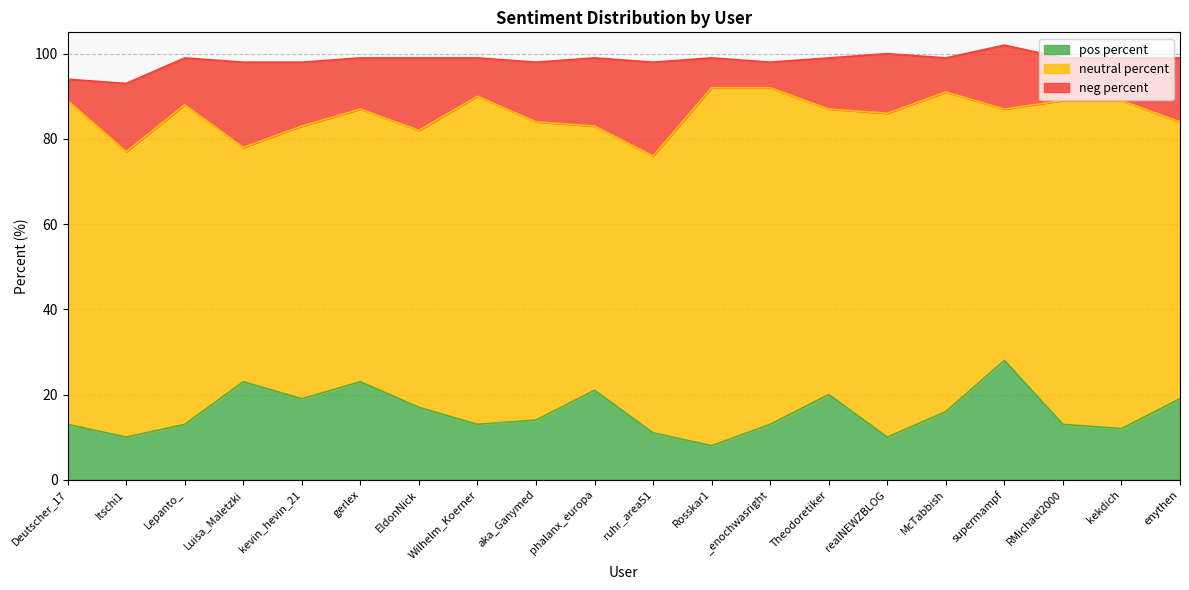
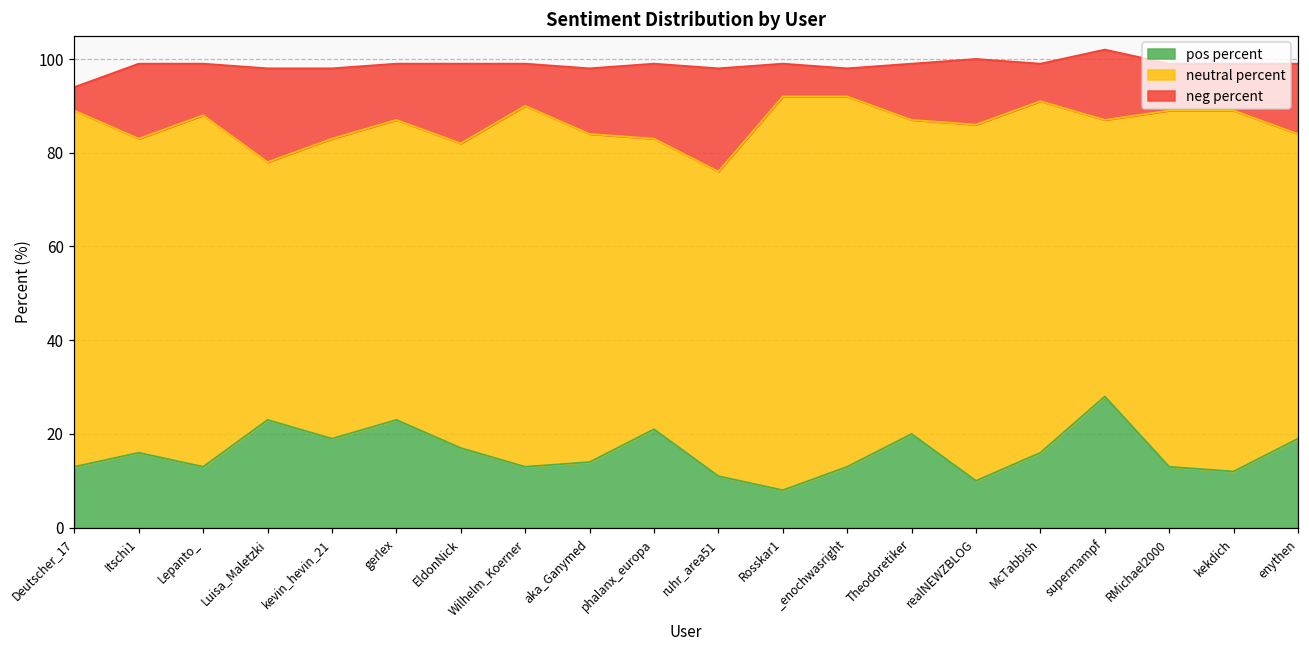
  {
    "pos percent": {
      "Deutscher_17": 13,
-     "Itschi1": 10,
+     "Itschi1": 16,
      "Lepanto_": 13,
      "Luisa_Maletzki": 23,
      "kevin_hevin_21": 19,
      "gerlex": 23,
      "EldonNick": 17,
      "Wilhelm_Koerner": 13,
      "aka_Ganymed": 14,
      "phalanx_europa": 21,
      "ruhr_area51": 11,
      "Rosskar1": 8,
      "_enochwasright": 13,
      "Theodoretiker": 20,
      "realNEWZBLOG": 10,
      "McTabbish": 16,
      "supermampf": 28,
      "RMichael2000": 13,
      "kekdich": 12,
      "enythen": 19
    },
    "neutral percent": {
      "Deutscher_17": 76,
      "Itschi1": 67,
      "Lepanto_": 75,
      "Luisa_Maletzki": 55,
      "kevin_hevin_21": 64,
      "gerlex": 64,
      "EldonNick": 65,
      "Wilhelm_Koerner": 77,
      "aka_Ganymed": 70,
      "phalanx_europa": 62,
      "ruhr_area51": 65,
      "Rosskar1": 84,
      "_enochwasright": 79,
      "Theodoretiker": 67,
      "realNEWZBLOG": 76,
      "McTabbish": 75,
      "supermampf": 59,
      "RMichael2000": 76,
      "kekdich": 77,
      "enythen": 65
    },
    "neg percent": {
      "Deutscher_17": 5,
      "Itschi1": 16,
      "Lepanto_": 11,
      "Luisa_Maletzki": 20,
      "kevin_hevin_21": 15,
      "gerlex": 12,
      "EldonNick": 17,
      "Wilhelm_Koerner": 9,
      "aka_Ganymed": 14,
      "phalanx_europa": 16,
      "ruhr_area51": 22,
      "Rosskar1": 7,
      "_enochwasright": 6,
      "Theodoretiker": 12,
      "realNEWZBLOG": 14,
      "McTabbish": 8,
      "supermampf": 15,
      "enythen": 15
    }
  }
